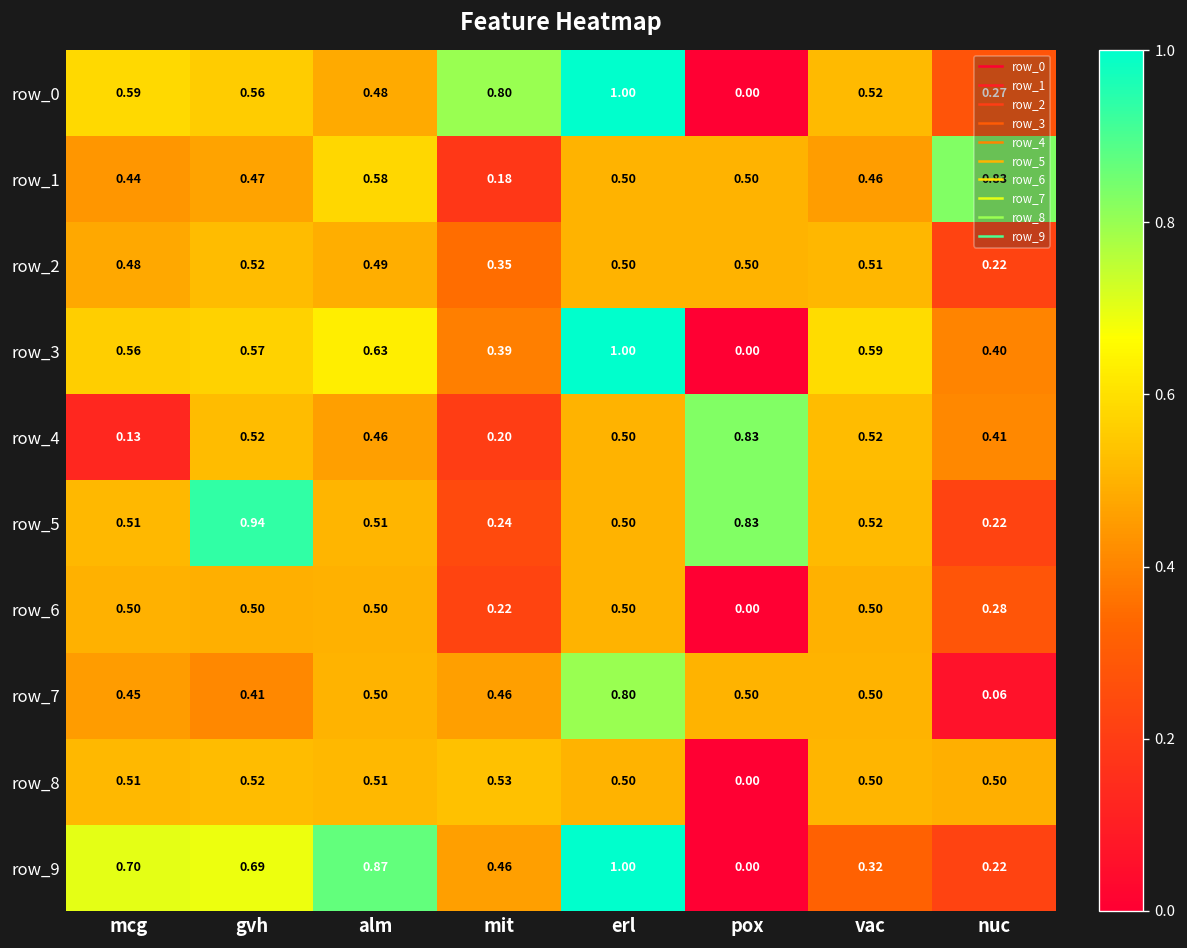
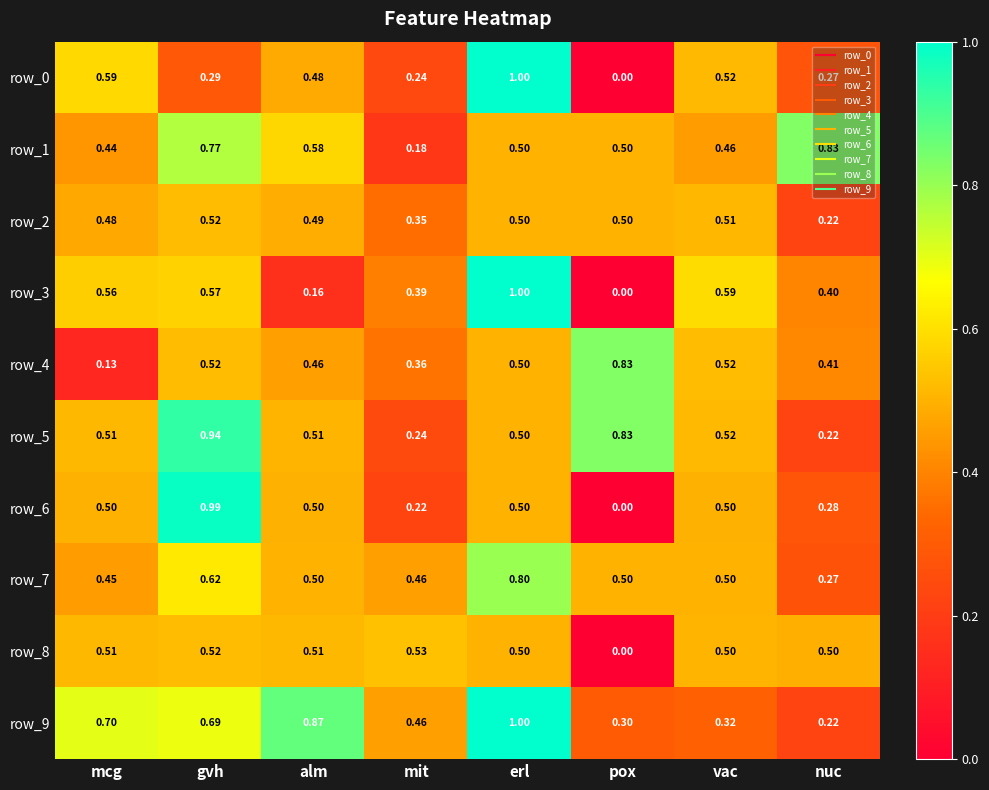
  {
    "row_0": {
      "mcg": 0.59,
-     "gvh": 0.56,
+     "gvh": 0.29,
      "alm": 0.48,
-     "mit": 0.80,
+     "mit": 0.24,
      "erl": 1.00,
      "pox": 0.00,
      "vac": 0.52
    },
    "row_1": {
      "mcg": 0.44,
-     "gvh": 0.47,
+     "gvh": 0.77,
      "alm": 0.58,
      "mit": 0.18,
      "erl": 0.50,
      "pox": 0.50,
      "vac": 0.46
    },
    "row_2": {
      "mcg": 0.48,
      "gvh": 0.52,
      "alm": 0.49,
      "mit": 0.35,
      "erl": 0.50,
      "pox": 0.50,
      "vac": 0.51,
      "nuc": 0.22
    },
    "row_3": {
      "mcg": 0.56,
      "gvh": 0.57,
-     "alm": 0.63,
+     "alm": 0.16,
      "mit": 0.39,
      "erl": 1.00,
      "pox": 0.00,
      "vac": 0.59,
      "nuc": 0.40
    },
    "row_4": {
      "mcg": 0.13,
      "gvh": 0.52,
      "alm": 0.46,
-     "mit": 0.20,
+     "mit": 0.36,
      "erl": 0.50,
      "pox": 0.83,
      "vac": 0.52,
      "nuc": 0.41
    },
    "row_5": {
      "mcg": 0.51,
      "gvh": 0.94,
      "alm": 0.51,
      "mit": 0.24,
      "erl": 0.50,
      "pox": 0.83,
      "vac": 0.52,
      "nuc": 0.22
    },
    "row_6": {
      "mcg": 0.50,
-     "gvh": 0.50,
+     "gvh": 0.99,
      "alm": 0.50,
      "mit": 0.22,
      "erl": 0.50,
      "pox": 0.00,
      "vac": 0.50,
      "nuc": 0.28
    },
    "row_7": {
      "mcg": 0.45,
-     "gvh": 0.41,
+     "gvh": 0.62,
      "alm": 0.50,
      "mit": 0.46,
      "erl": 0.80,
      "pox": 0.50,
      "vac": 0.50,
-     "nuc": 0.06
+     "nuc": 0.27
    },
    "row_8": {
      "mcg": 0.51,
      "gvh": 0.52,
      "alm": 0.51,
      "mit": 0.53,
      "erl": 0.50,
      "pox": 0.00,
      "vac": 0.50,
      "nuc": 0.50
    },
    "row_9": {
      "mcg": 0.70,
      "gvh": 0.69,
      "alm": 0.87,
      "mit": 0.46,
      "erl": 1.00,
-     "pox": 0.00,
+     "pox": 0.30,
      "vac": 0.32,
      "nuc": 0.22
    }
  }
